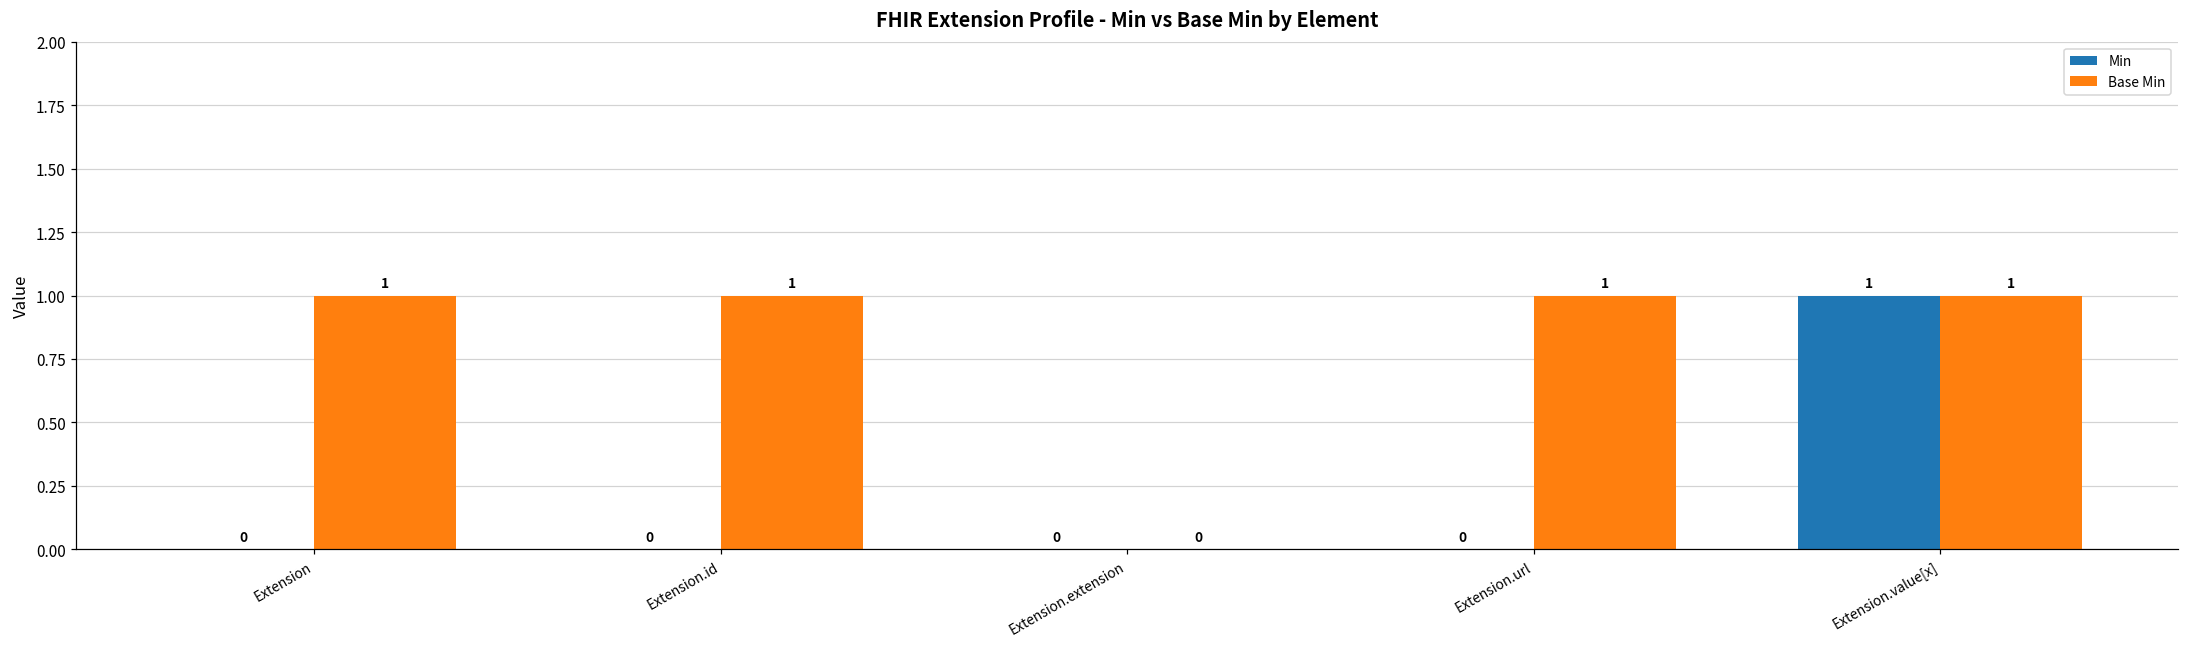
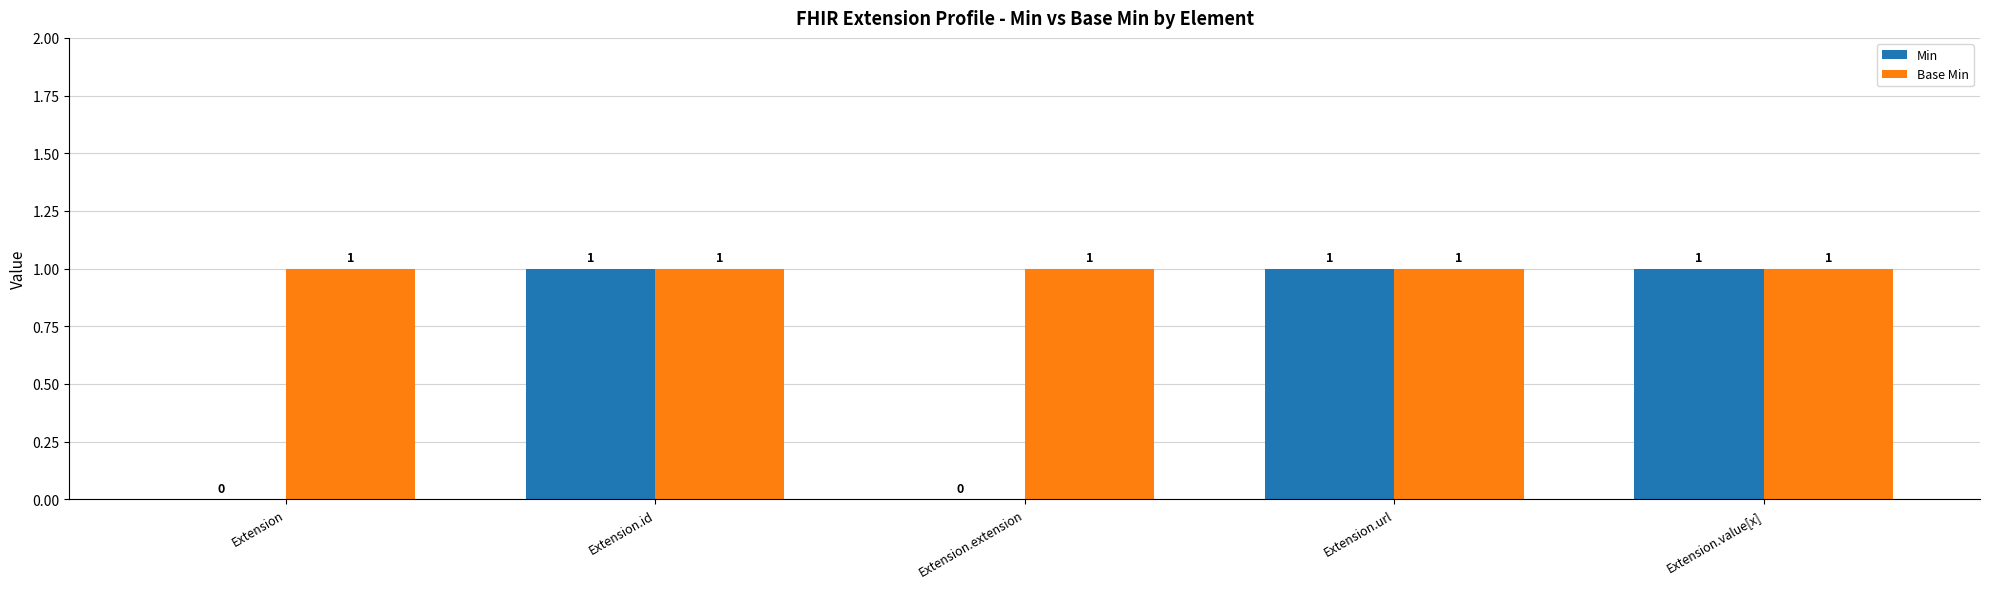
  {
    "Min": {
      "Extension": 0,
-     "Extension.id": 0,
+     "Extension.id": 1,
      "Extension.extension": 0,
-     "Extension.url": 0,
+     "Extension.url": 1,
      "Extension.value[x]": 1
    },
    "Base Min": {
      "Extension": 1,
      "Extension.id": 1,
-     "Extension.extension": 0,
+     "Extension.extension": 1,
      "Extension.url": 1,
      "Extension.value[x]": 1
    }
  }
